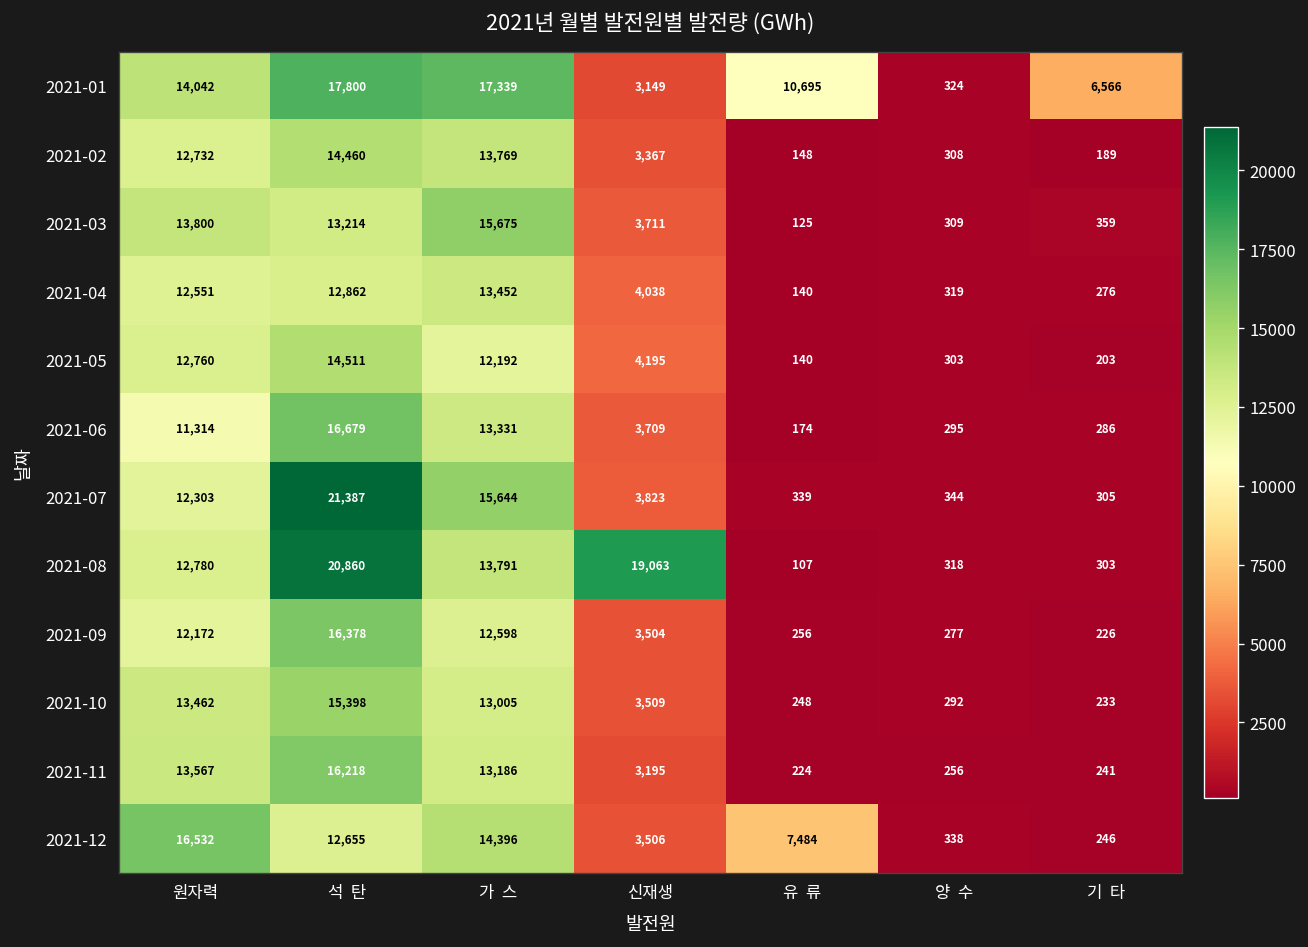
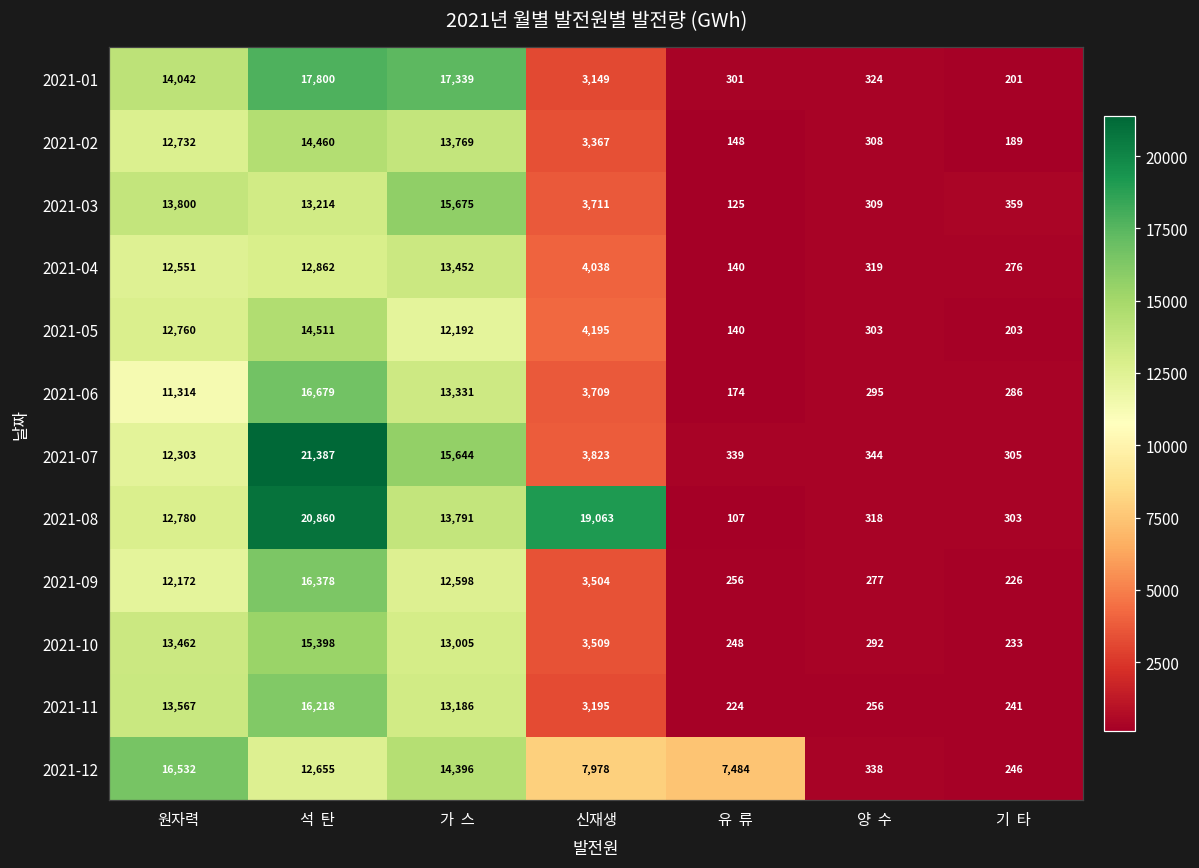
  {
    "2021-01": {
      "원자력": "14,042",
      "석 탄": "17,800",
      "가 스": "17,339",
      "신재생": "3,149",
-     "유 류": "10,695",
+     "유 류": "301",
      "양 수": "324",
-     "기 타": "6,566"
+     "기 타": "201"
    },
    "2021-02": {
      "원자력": "12,732",
      "석 탄": "14,460",
      "가 스": "13,769",
      "신재생": "3,367",
      "유 류": "148",
      "양 수": "308",
      "기 타": "189"
    },
    "2021-03": {
      "원자력": "13,800",
      "석 탄": "13,214",
      "가 스": "15,675",
      "신재생": "3,711",
      "유 류": "125",
      "양 수": "309",
      "기 타": "359"
    },
    "2021-04": {
      "원자력": "12,551",
      "석 탄": "12,862",
      "가 스": "13,452",
      "신재생": "4,038",
      "유 류": "140",
      "양 수": "319",
      "기 타": "276"
    },
    "2021-05": {
      "원자력": "12,760",
      "석 탄": "14,511",
      "가 스": "12,192",
      "신재생": "4,195",
      "유 류": "140",
      "양 수": "303",
      "기 타": "203"
    },
    "2021-06": {
      "원자력": "11,314",
      "석 탄": "16,679",
      "가 스": "13,331",
      "신재생": "3,709",
      "유 류": "174",
      "양 수": "295",
      "기 타": "286"
    },
    "2021-07": {
      "원자력": "12,303",
      "석 탄": "21,387",
      "가 스": "15,644",
      "신재생": "3,823",
      "유 류": "339",
      "양 수": "344",
      "기 타": "305"
    },
    "2021-08": {
      "원자력": "12,780",
      "석 탄": "20,860",
      "가 스": "13,791",
      "신재생": "19,063",
      "유 류": "107",
      "양 수": "318",
      "기 타": "303"
    },
    "2021-09": {
      "원자력": "12,172",
      "석 탄": "16,378",
      "가 스": "12,598",
      "신재생": "3,504",
      "유 류": "256",
      "양 수": "277",
      "기 타": "226"
    },
    "2021-10": {
      "원자력": "13,462",
      "석 탄": "15,398",
      "가 스": "13,005",
      "신재생": "3,509",
      "유 류": "248",
      "양 수": "292",
      "기 타": "233"
    },
    "2021-11": {
      "원자력": "13,567",
      "석 탄": "16,218",
      "가 스": "13,186",
      "신재생": "3,195",
      "유 류": "224",
      "양 수": "256",
      "기 타": "241"
    },
    "2021-12": {
      "원자력": "16,532",
      "석 탄": "12,655",
      "가 스": "14,396",
-     "신재생": "3,506",
+     "신재생": "7,978",
      "유 류": "7,484",
      "양 수": "338",
      "기 타": "246"
    }
  }
